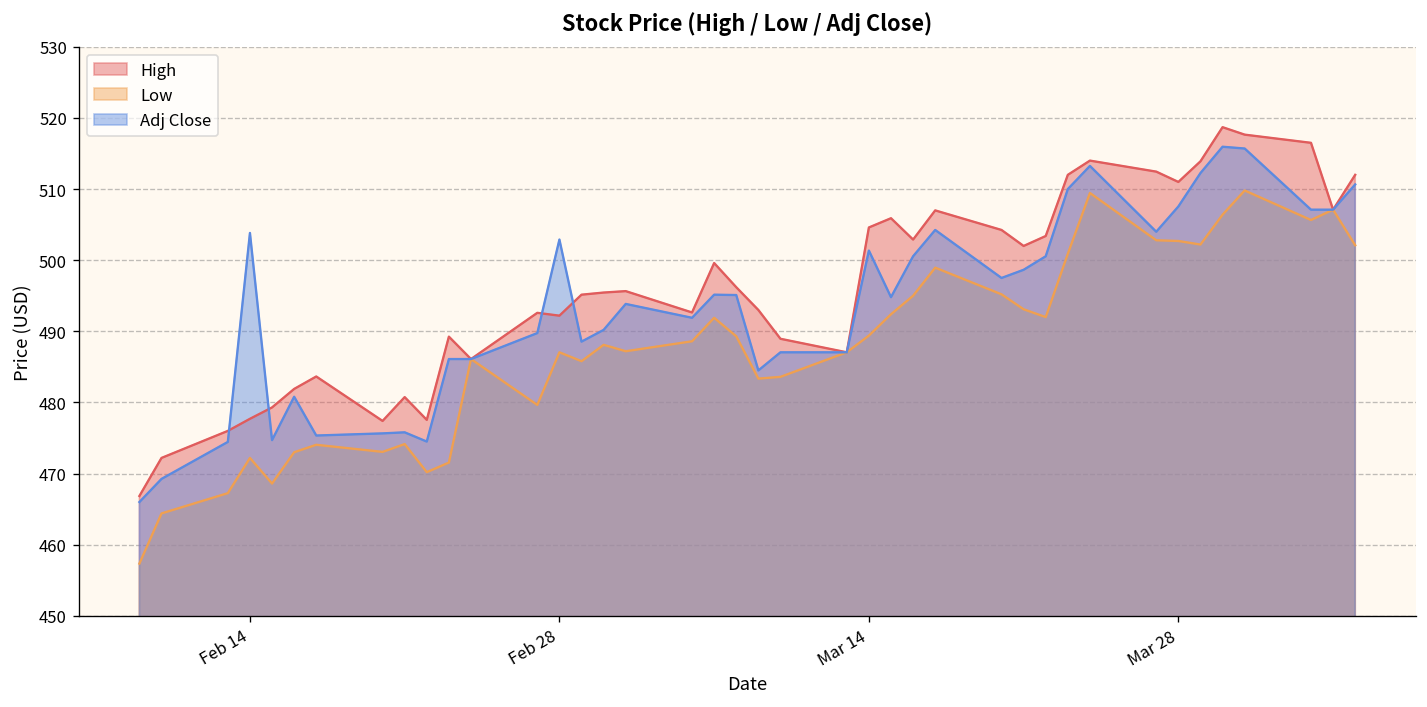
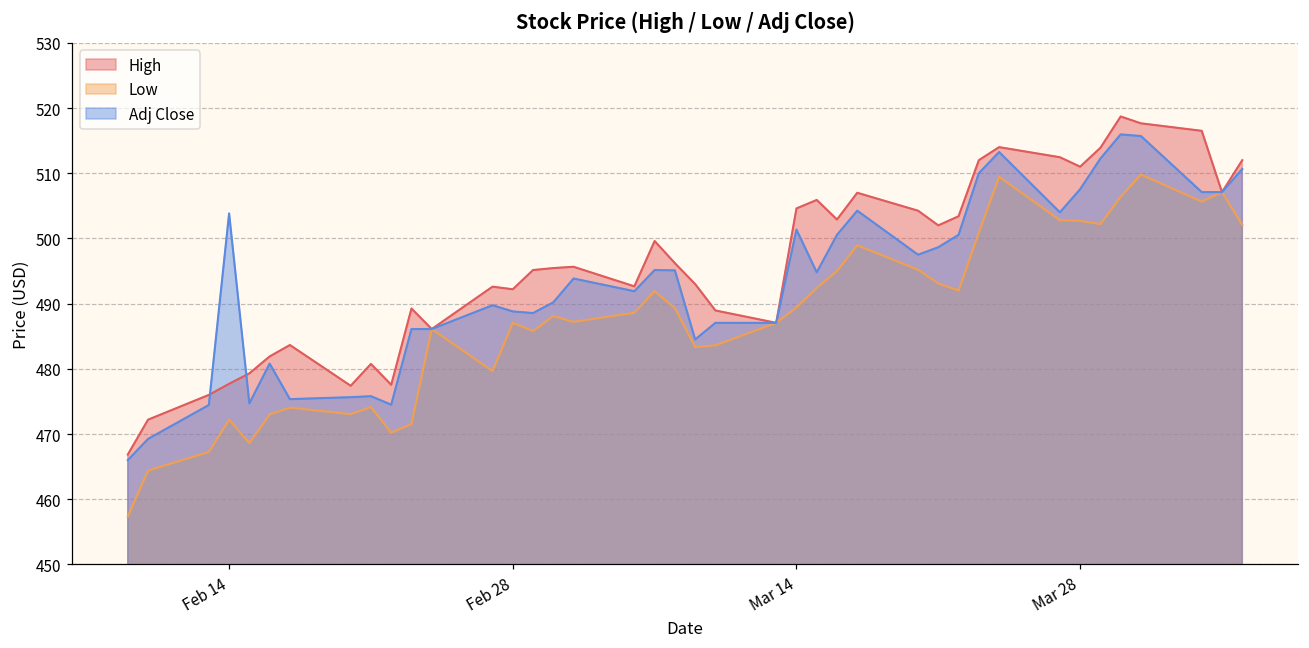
  {
    "Adj Close": {
      "Feb 14": 504,
-     "Feb 28": 503,
+     "Feb 28": 489,
      "Mar 14": 501,
      "Mar 28": 508
    }
  }
